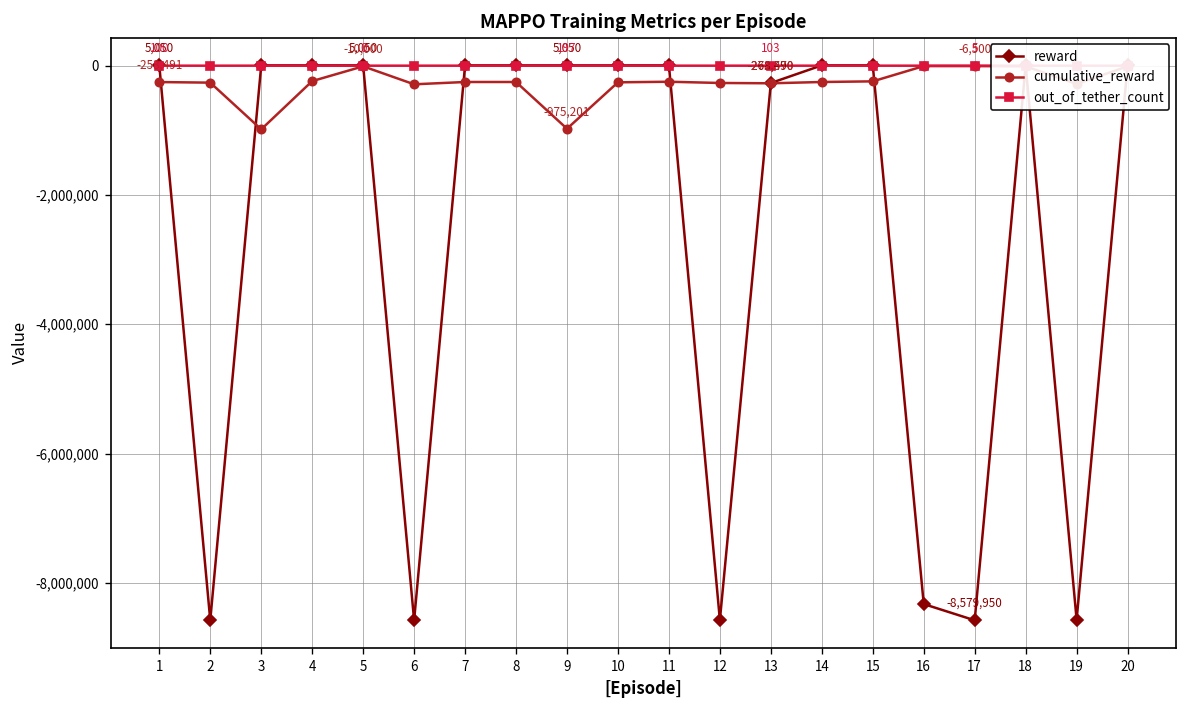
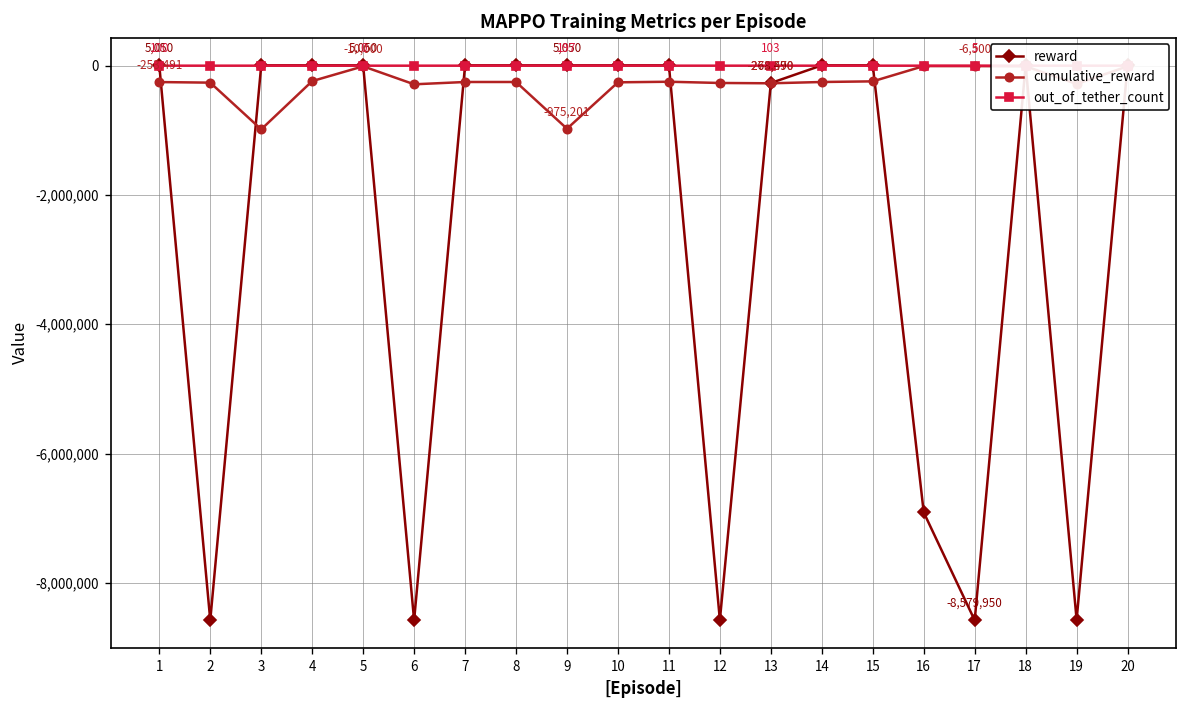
  {
    "reward": {
      "2": "-8,600,000",
      "6": "-8,600,000",
      "12": "-8,600,000",
-     "16": "-8,300,000",
+     "16": "-6,900,000",
      "19": "-8,600,000"
    }
  }
